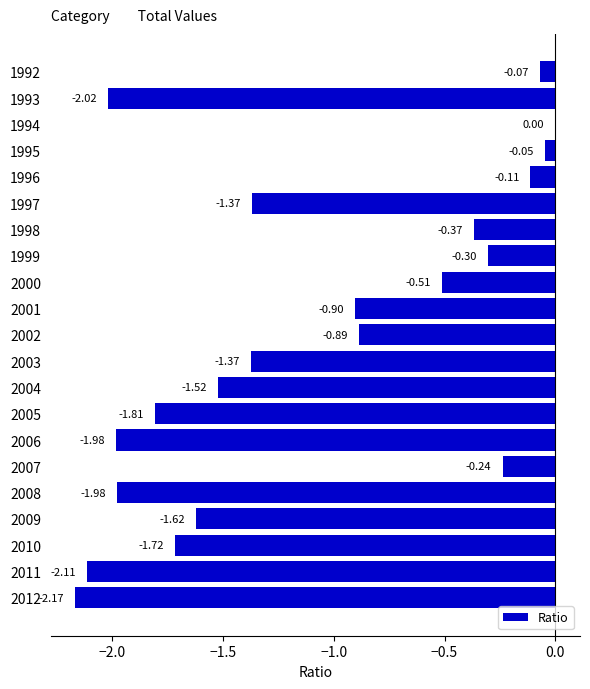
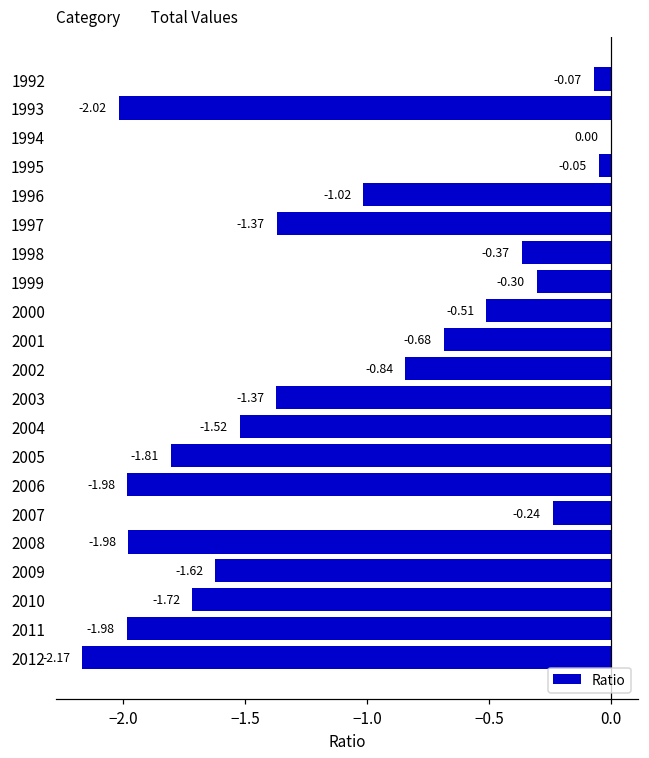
  {
    "1992": -0.07,
    "1993": -2.02,
    "1994": 0.00,
    "1995": -0.05,
-   "1996": -0.11,
+   "1996": -1.02,
    "1997": -1.37,
    "1998": -0.37,
    "1999": -0.30,
    "2000": -0.51,
-   "2001": -0.90,
-   "2002": -0.89,
+   "2001": -0.68,
+   "2002": -0.84,
    "2003": -1.37,
    "2004": -1.52,
    "2005": -1.81,
    "2006": -1.98,
    "2007": -0.24,
    "2008": -1.98,
    "2009": -1.62,
    "2010": -1.72,
-   "2011": -2.11,
+   "2011": -1.98,
    "2012": -2.17
  }
